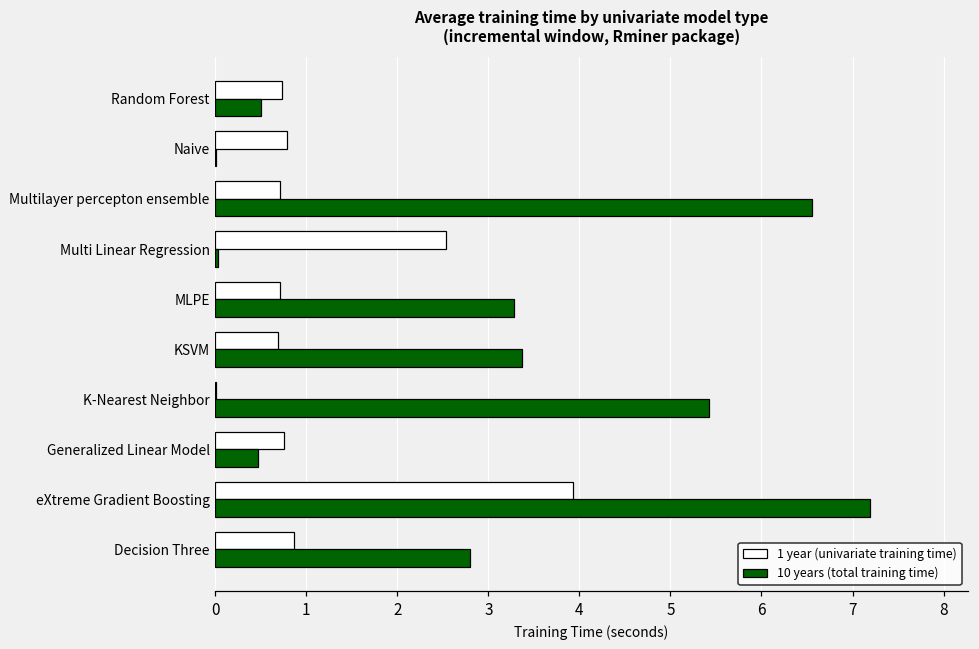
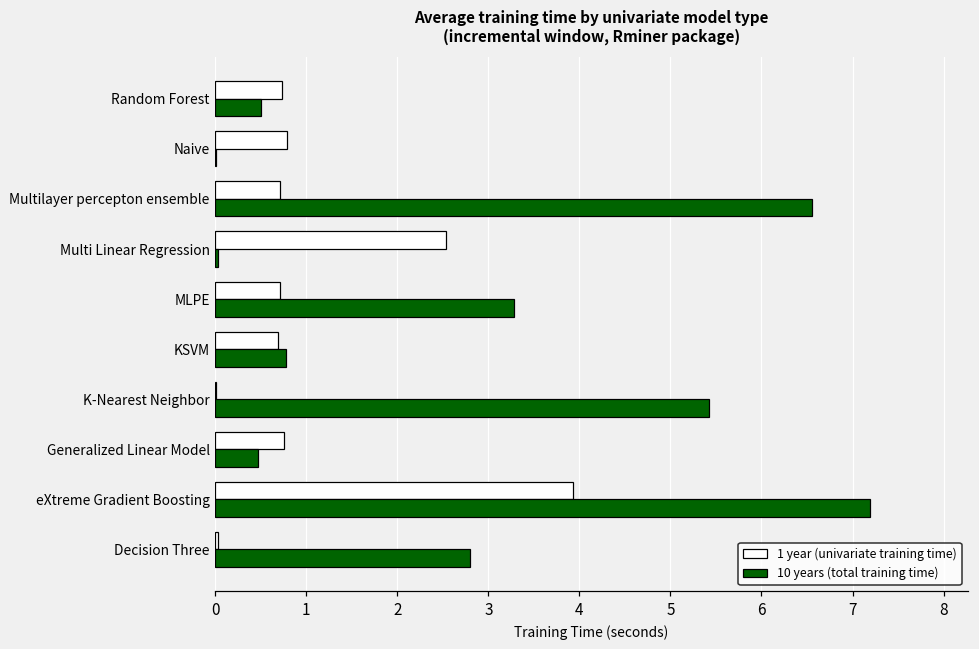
  {
    "1 year (univariate training time)": {
      "Random Forest": 0.7,
      "Naive": 0.8,
      "Multilayer percepton ensemble": 0.7,
      "Multi Linear Regression": 2.5,
      "MLPE": 0.7,
      "KSVM": 0.7,
      "Generalized Linear Model": 0.8,
      "eXtreme Gradient Boosting": 3.9,
-     "Decision Three": 0.9
+     "Decision Three": 0.0
    },
    "10 years (total training time)": {
      "Random Forest": 0.5,
      "Multilayer percepton ensemble": 6.6,
      "MLPE": 3.3,
-     "KSVM": 3.4,
+     "KSVM": 0.8,
      "K-Nearest Neighbor": 5.4,
      "Generalized Linear Model": 0.5,
      "eXtreme Gradient Boosting": 7.2,
      "Decision Three": 2.8
    }
  }
